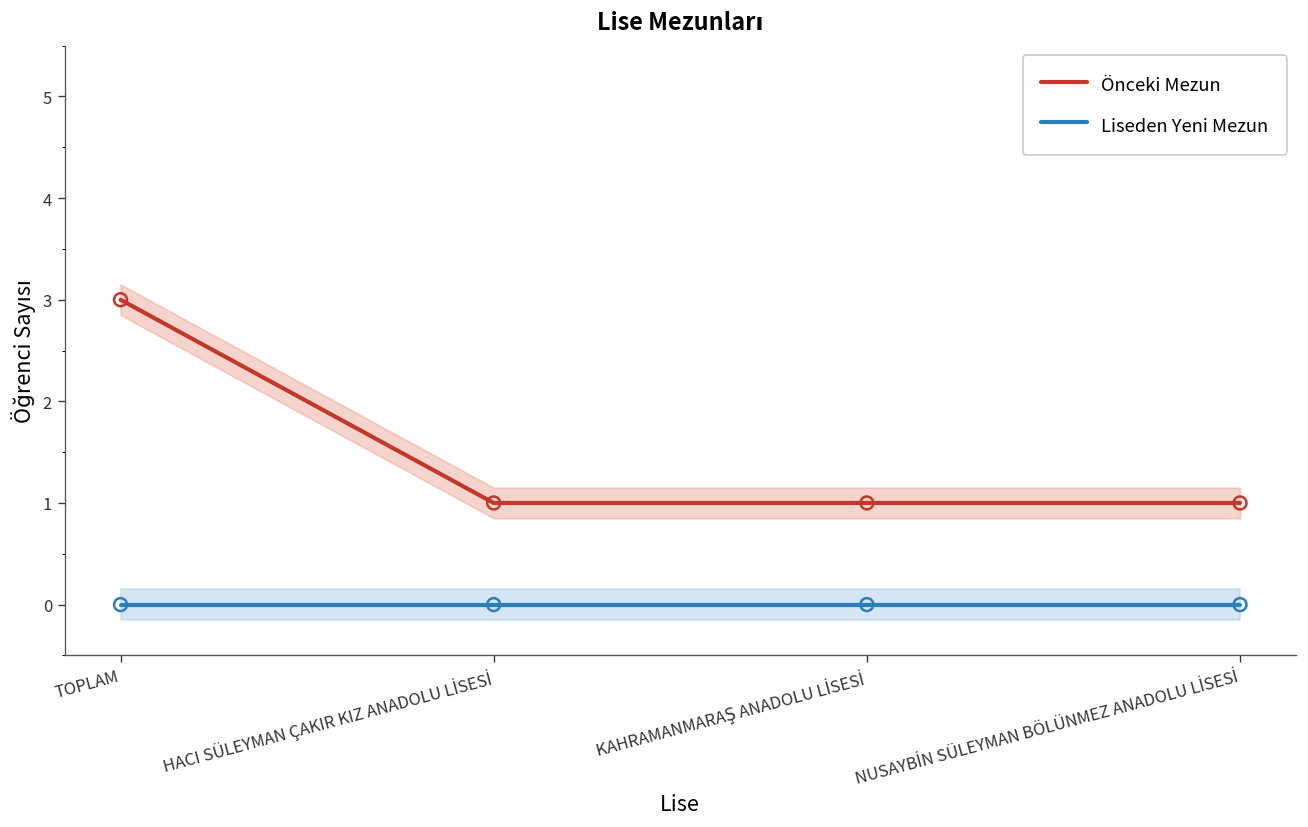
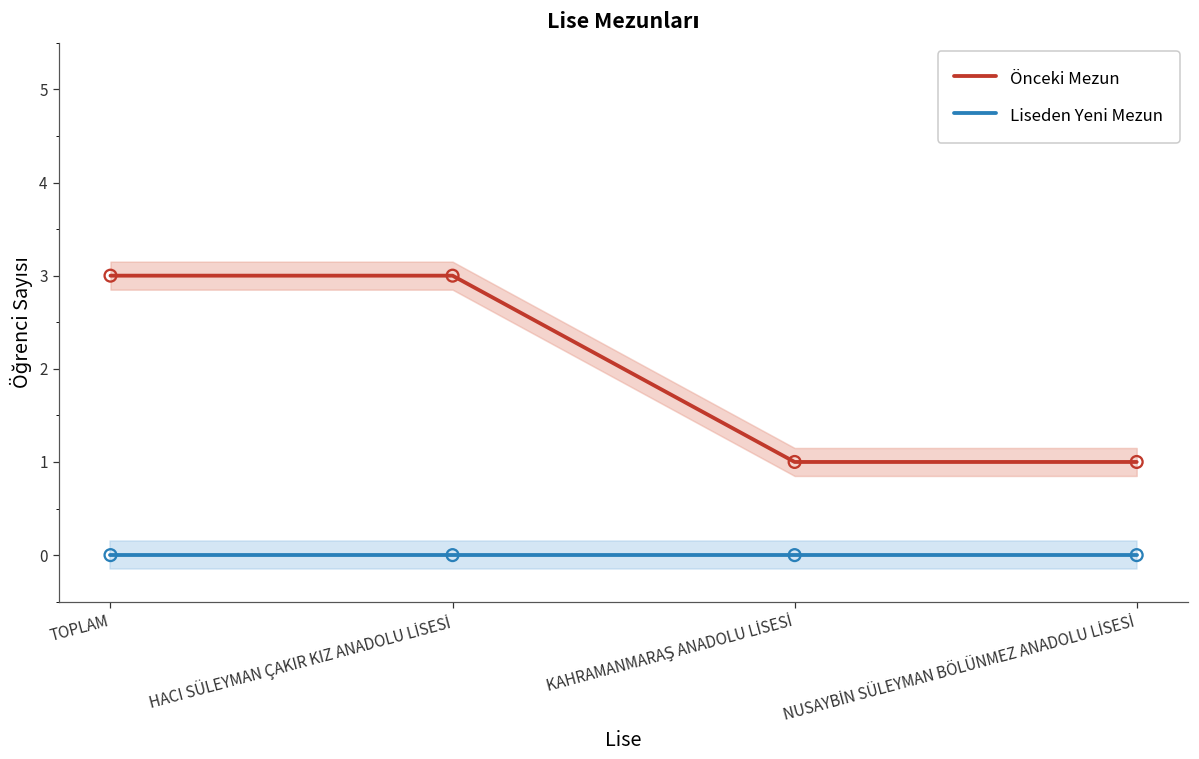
  {
    "Önceki Mezun": {
      "TOPLAM": 3,
-     "HACI SÜLEYMAN ÇAKIR KIZ ANADOLU LİSESİ": 1,
+     "HACI SÜLEYMAN ÇAKIR KIZ ANADOLU LİSESİ": 3,
      "KAHRAMANMARAŞ ANADOLU LİSESİ": 1,
      "NUSAYBİN SÜLEYMAN BÖLÜNMEZ ANADOLU LİSESİ": 1
    },
    "Liseden Yeni Mezun": {
      "TOPLAM": 0,
      "HACI SÜLEYMAN ÇAKIR KIZ ANADOLU LİSESİ": 0,
      "KAHRAMANMARAŞ ANADOLU LİSESİ": 0,
      "NUSAYBİN SÜLEYMAN BÖLÜNMEZ ANADOLU LİSESİ": 0
    }
  }
